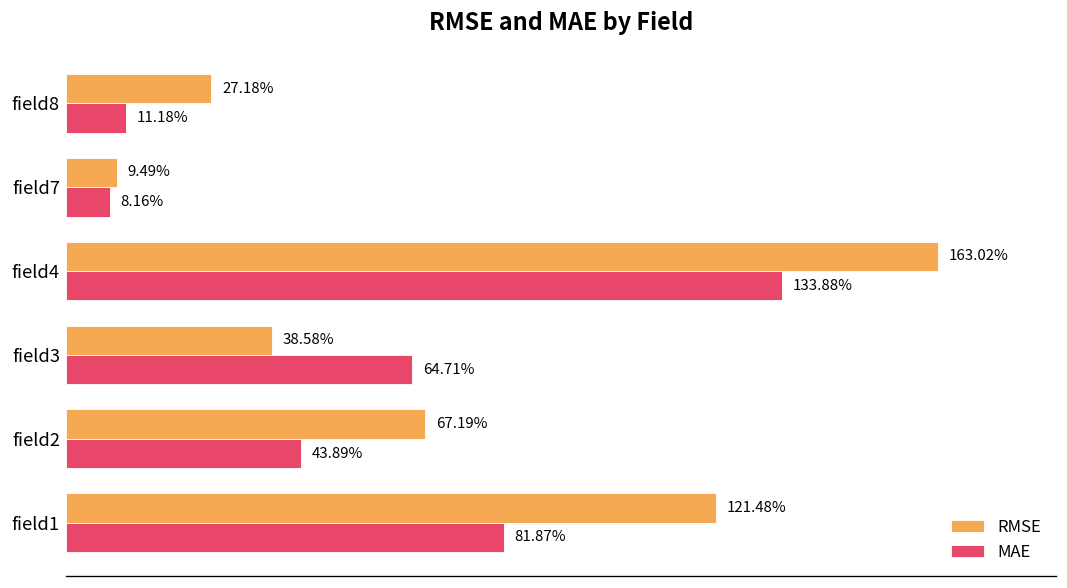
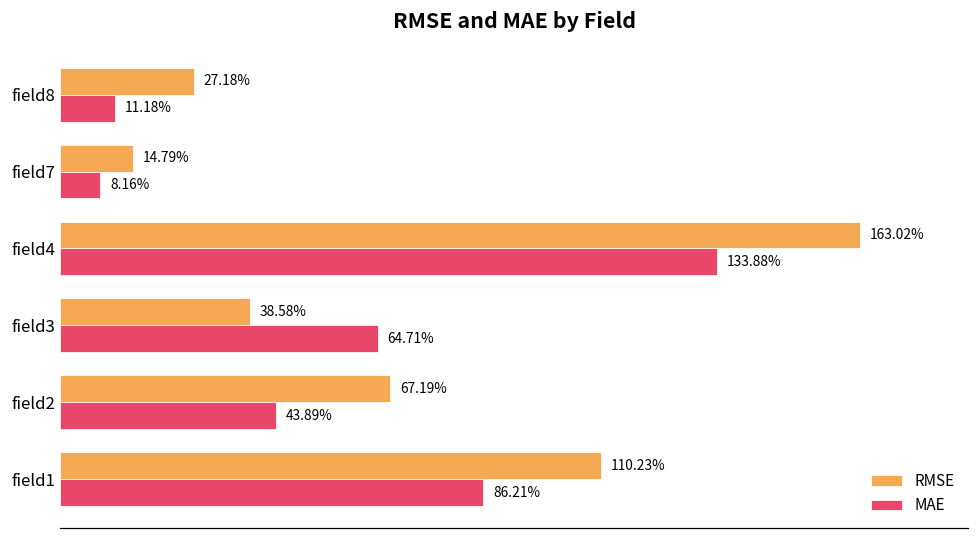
  {
    "RMSE": {
      "field8": "27.18%",
-     "field7": "9.49%",
+     "field7": "14.79%",
      "field4": "163.02%",
      "field3": "38.58%",
      "field2": "67.19%",
-     "field1": "121.48%"
+     "field1": "110.23%"
    },
    "MAE": {
      "field8": "11.18%",
      "field7": "8.16%",
      "field4": "133.88%",
      "field3": "64.71%",
      "field2": "43.89%",
-     "field1": "81.87%"
+     "field1": "86.21%"
    }
  }
